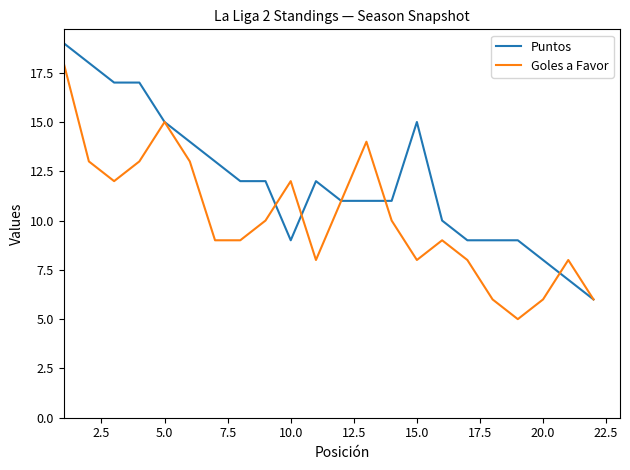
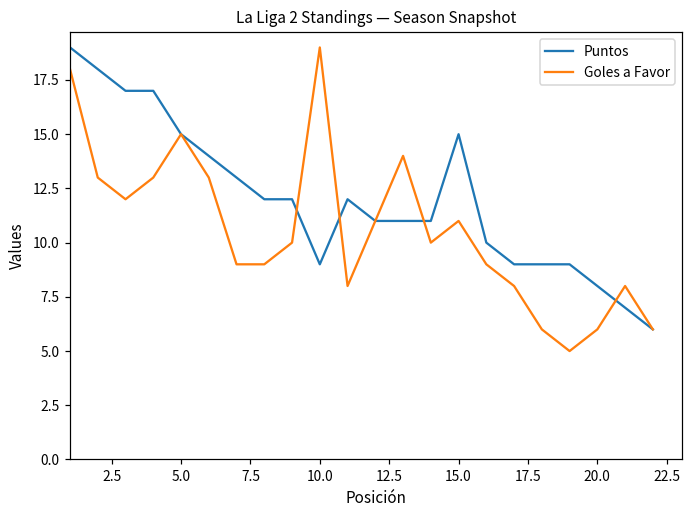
  {
    "Puntos": {
      "10.0": 9,
      "15.0": 15,
      "20.0": 8
    },
    "Goles a Favor": {
-     "10.0": 12,
-     "15.0": 8,
+     "10.0": 19,
+     "15.0": 11,
      "20.0": 6
    }
  }
